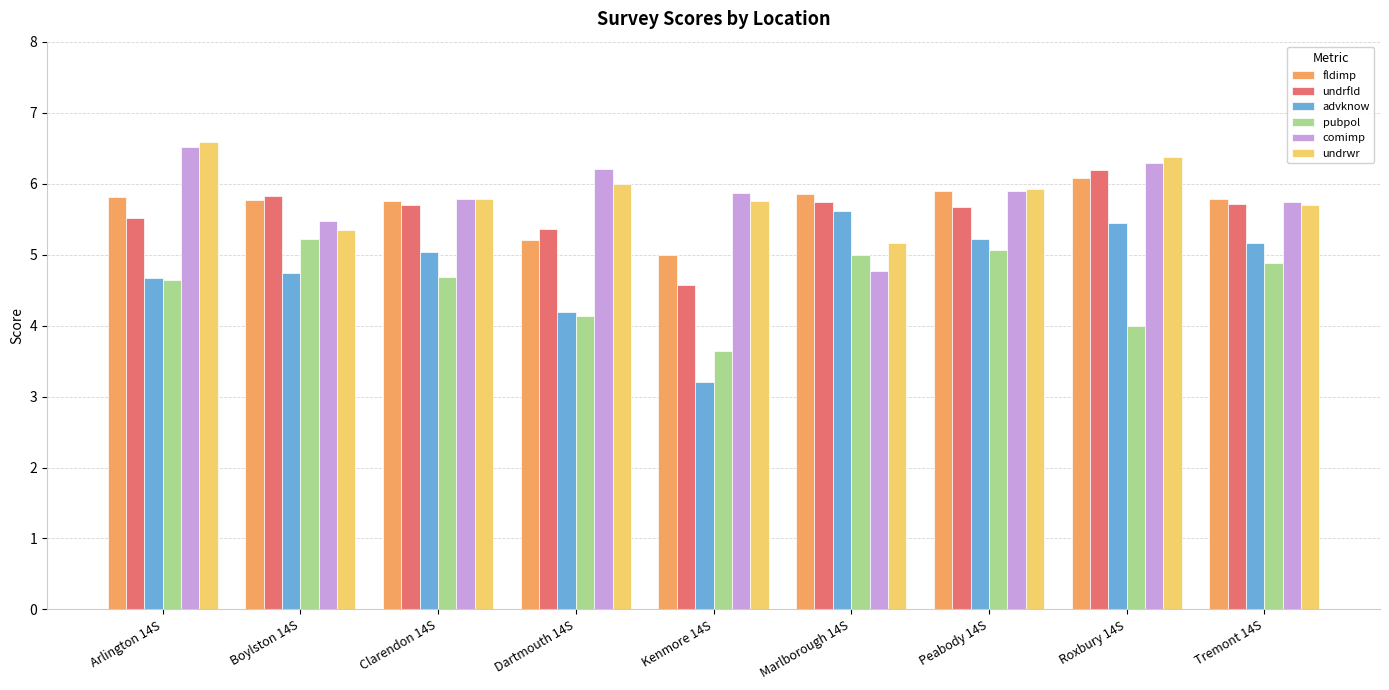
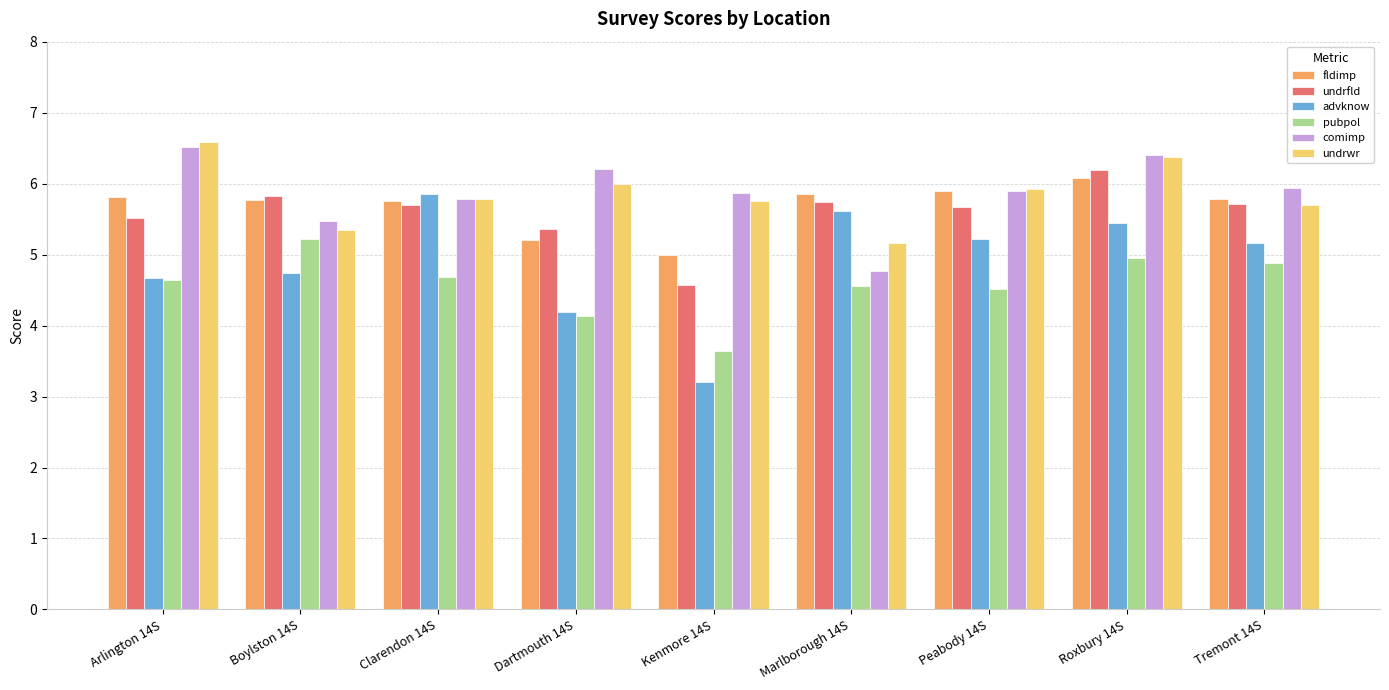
  {
    "advknow": {
      "Arlington 14S": 4.7,
      "Boylston 14S": 4.7,
-     "Clarendon 14S": 5.0,
+     "Clarendon 14S": 5.9,
      "Dartmouth 14S": 4.2,
      "Kenmore 14S": 3.2,
      "Marlborough 14S": 5.6,
      "Peabody 14S": 5.2,
      "Roxbury 14S": 5.4,
      "Tremont 14S": 5.2
    },
    "pubpol": {
      "Arlington 14S": 4.6,
      "Boylston 14S": 5.2,
      "Clarendon 14S": 4.7,
      "Dartmouth 14S": 4.1,
      "Kenmore 14S": 3.6,
-     "Marlborough 14S": 5.0,
-     "Peabody 14S": 5.1,
-     "Roxbury 14S": 4.0,
+     "Marlborough 14S": 4.6,
+     "Peabody 14S": 4.5,
+     "Roxbury 14S": 5.0,
      "Tremont 14S": 4.9
    },
    "comimp": {
      "Arlington 14S": 6.5,
      "Boylston 14S": 5.5,
      "Clarendon 14S": 5.8,
      "Dartmouth 14S": 6.2,
      "Kenmore 14S": 5.9,
      "Marlborough 14S": 4.8,
      "Peabody 14S": 5.9,
-     "Roxbury 14S": 6.3,
-     "Tremont 14S": 5.7
+     "Roxbury 14S": 6.4,
+     "Tremont 14S": 5.9
    }
  }
